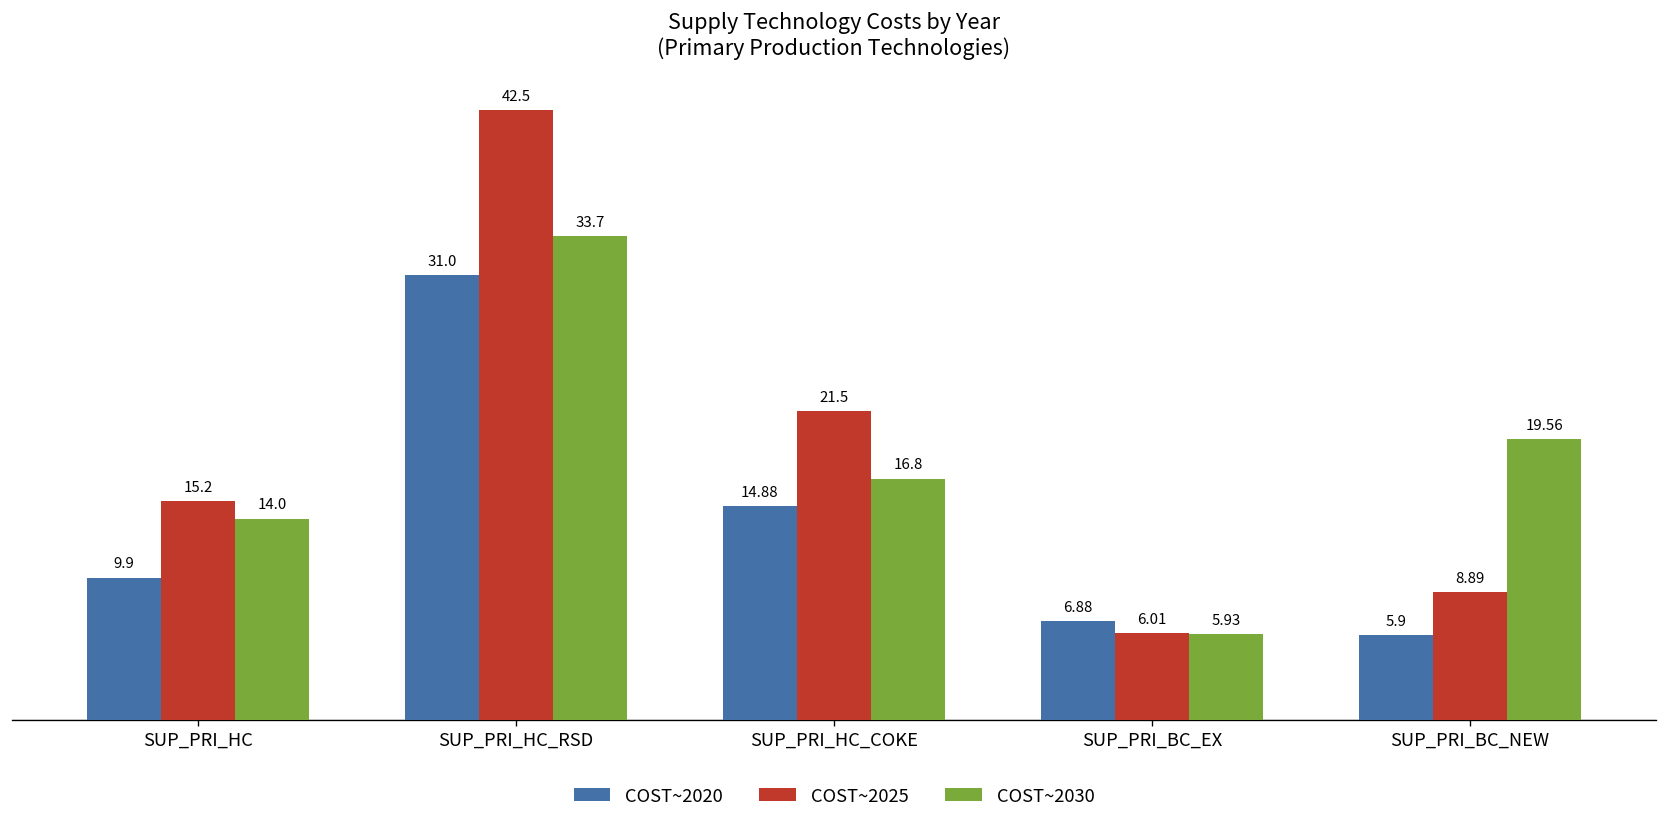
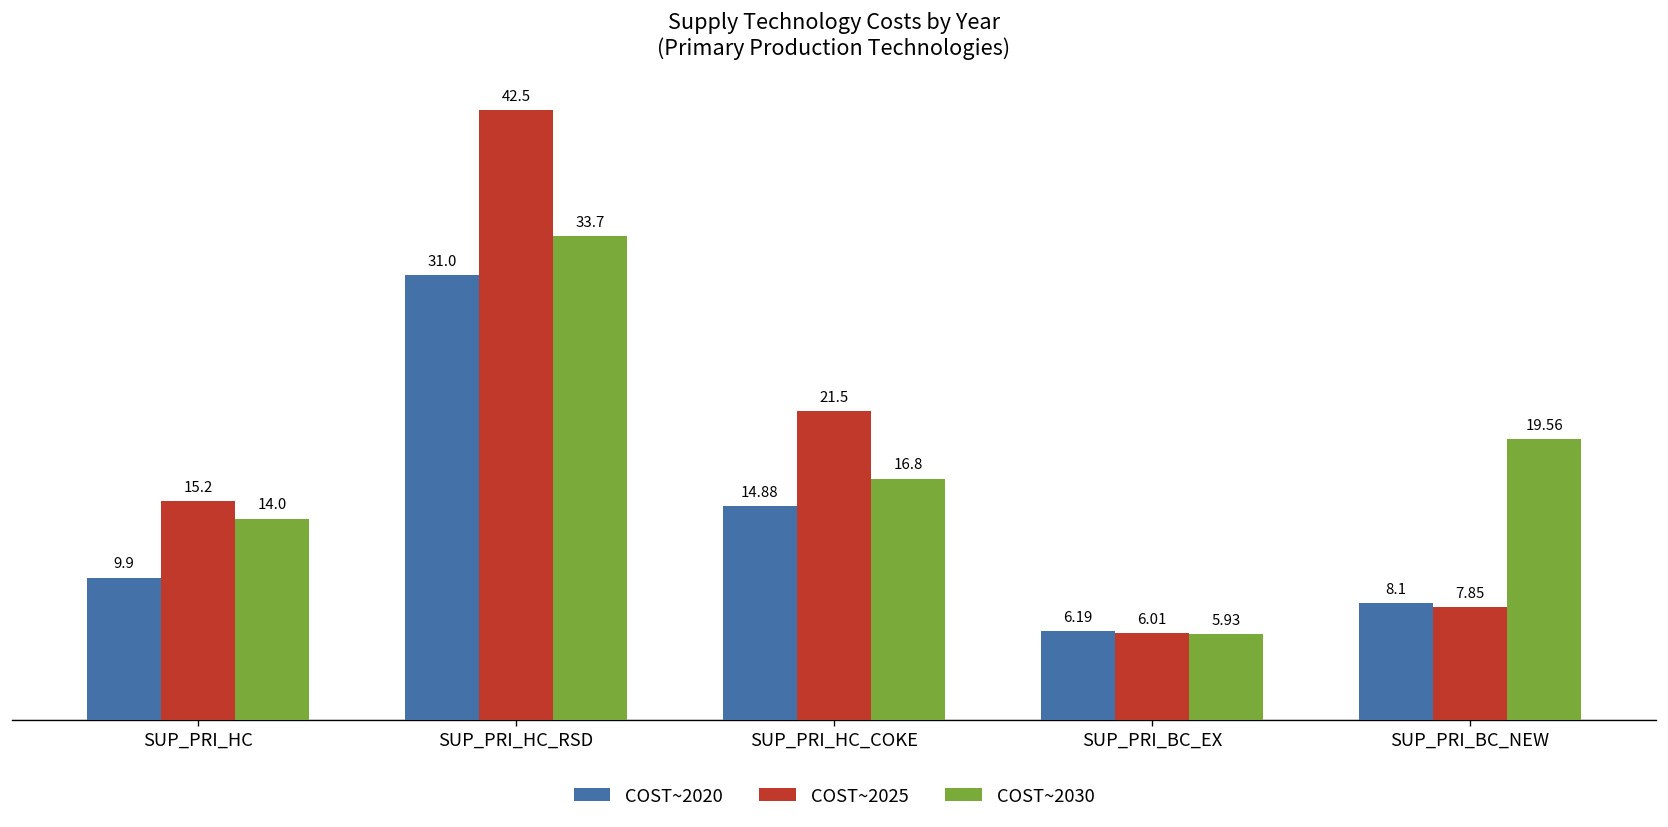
  {
    "COST~2020": {
      "SUP_PRI_HC": 9.9,
      "SUP_PRI_HC_RSD": 31.0,
      "SUP_PRI_HC_COKE": 14.88,
-     "SUP_PRI_BC_EX": 6.88,
-     "SUP_PRI_BC_NEW": 5.9
+     "SUP_PRI_BC_EX": 6.19,
+     "SUP_PRI_BC_NEW": 8.1
    },
    "COST~2025": {
      "SUP_PRI_HC": 15.2,
      "SUP_PRI_HC_RSD": 42.5,
      "SUP_PRI_HC_COKE": 21.5,
      "SUP_PRI_BC_EX": 6.01,
-     "SUP_PRI_BC_NEW": 8.89
+     "SUP_PRI_BC_NEW": 7.85
    },
    "COST~2030": {
      "SUP_PRI_HC": 14.0,
      "SUP_PRI_HC_RSD": 33.7,
      "SUP_PRI_HC_COKE": 16.8,
      "SUP_PRI_BC_EX": 5.93,
      "SUP_PRI_BC_NEW": 19.56
    }
  }
